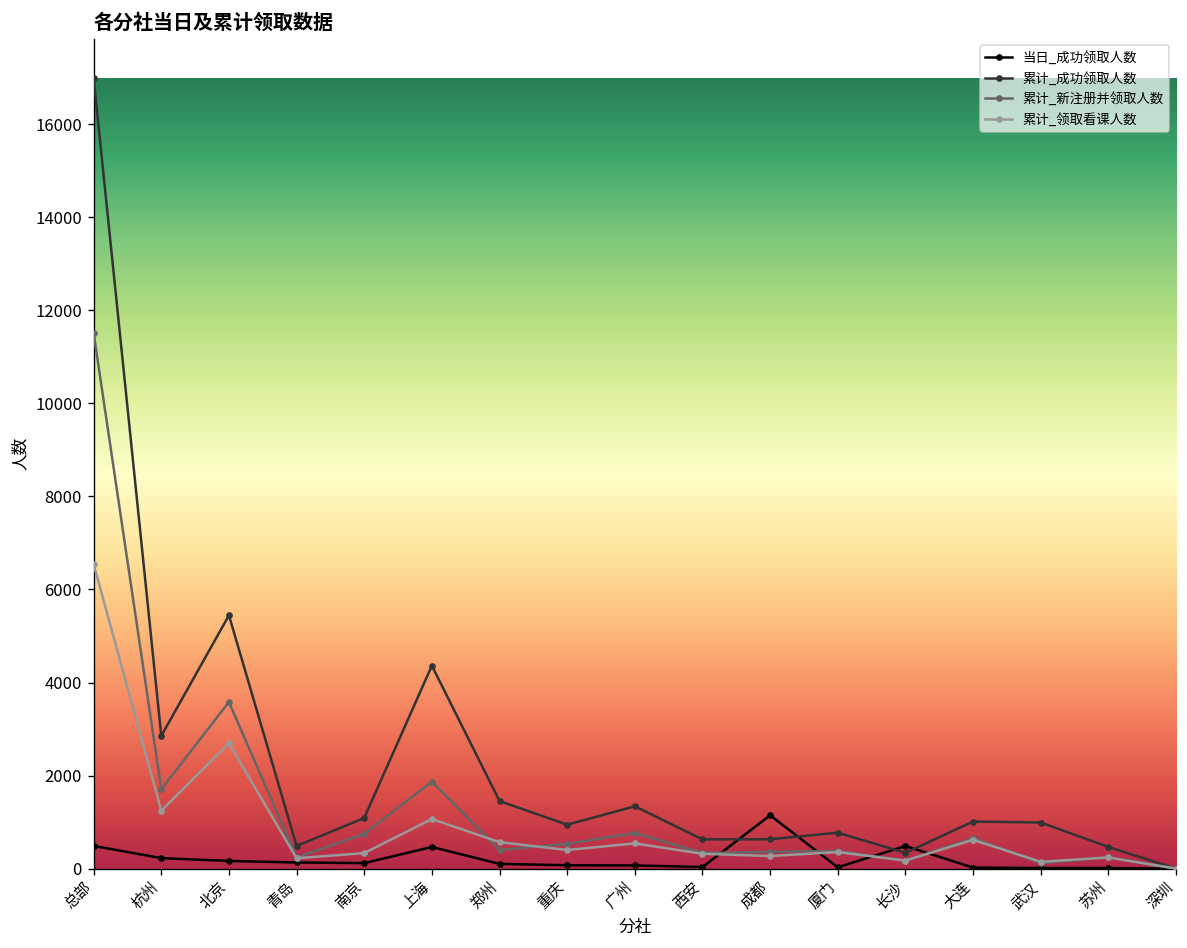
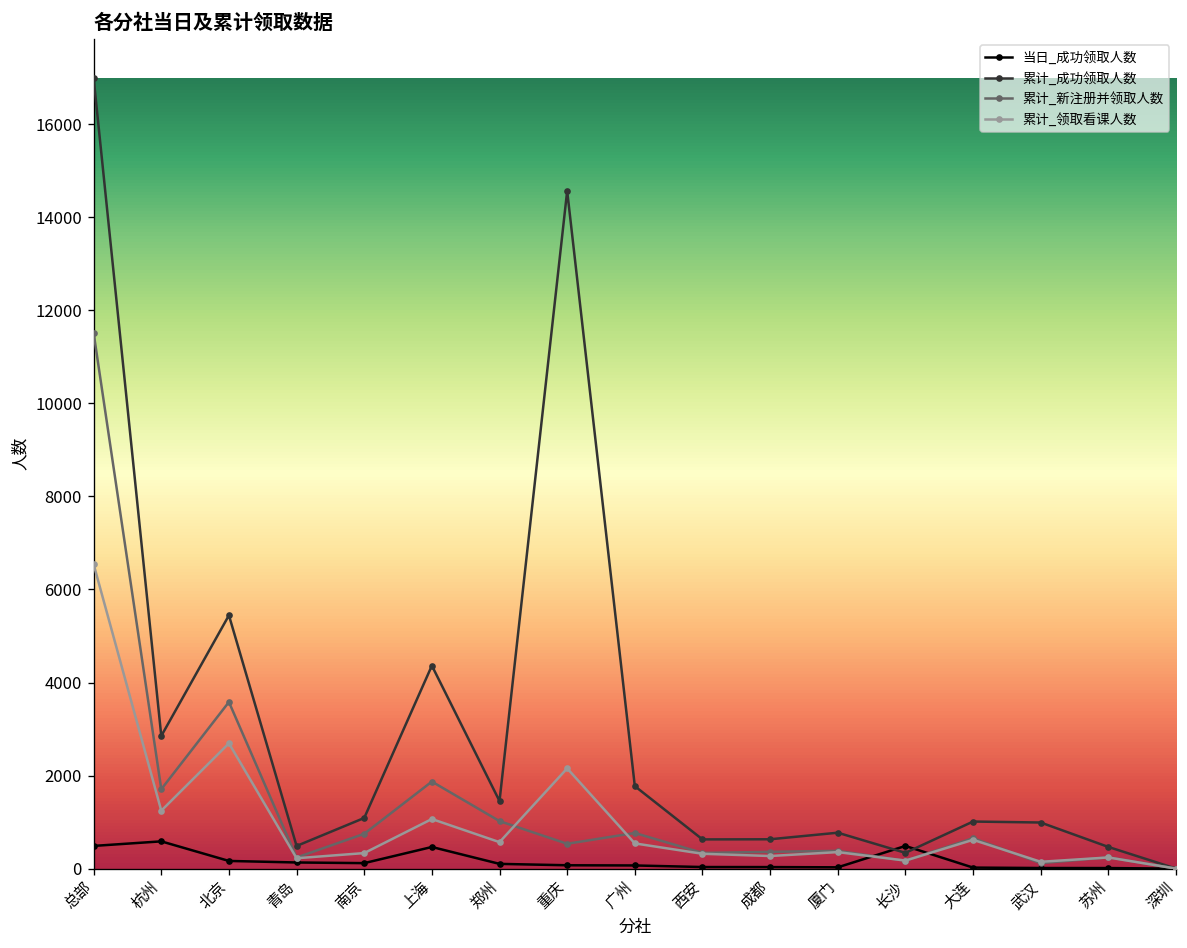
  {
    "当日_成功领取人数": {
      "总部": 500,
-     "杭州": 200,
+     "杭州": 600,
      "北京": 200,
      "青岛": 100,
      "南京": 100,
      "上海": 500,
      "郑州": 100,
      "重庆": 100,
      "广州": 100,
      "西安": 0,
-     "成都": 1100,
+     "成都": 0,
      "厦门": 0,
      "长沙": 500,
      "大连": 0,
      "武汉": 0,
      "苏州": 0
    },
    "累计_成功领取人数": {
      "总部": 17000,
      "杭州": 2900,
      "北京": 5400,
      "青岛": 500,
      "南京": 1100,
      "上海": 4400,
      "郑州": 1500,
-     "重庆": 900,
-     "广州": 1300,
+     "重庆": 14600,
+     "广州": 1800,
      "西安": 600,
      "成都": 600,
      "厦门": 800,
      "长沙": 300,
      "大连": 1000,
      "武汉": 1000,
      "苏州": 500
    },
    "累计_新注册并领取人数": {
      "总部": 11500,
      "杭州": 1700,
      "北京": 3600,
      "南京": 700,
      "上海": 1900,
-     "郑州": 400,
+     "郑州": 1000,
      "重庆": 500,
      "广州": 800,
      "成都": 400
    },
    "累计_领取看课人数": {
      "总部": 6500,
      "杭州": 1200,
      "北京": 2700,
      "南京": 300,
      "上海": 1100,
      "郑州": 600,
-     "重庆": 400,
+     "重庆": 2200,
      "广州": 500,
      "成都": 300
    }
  }
